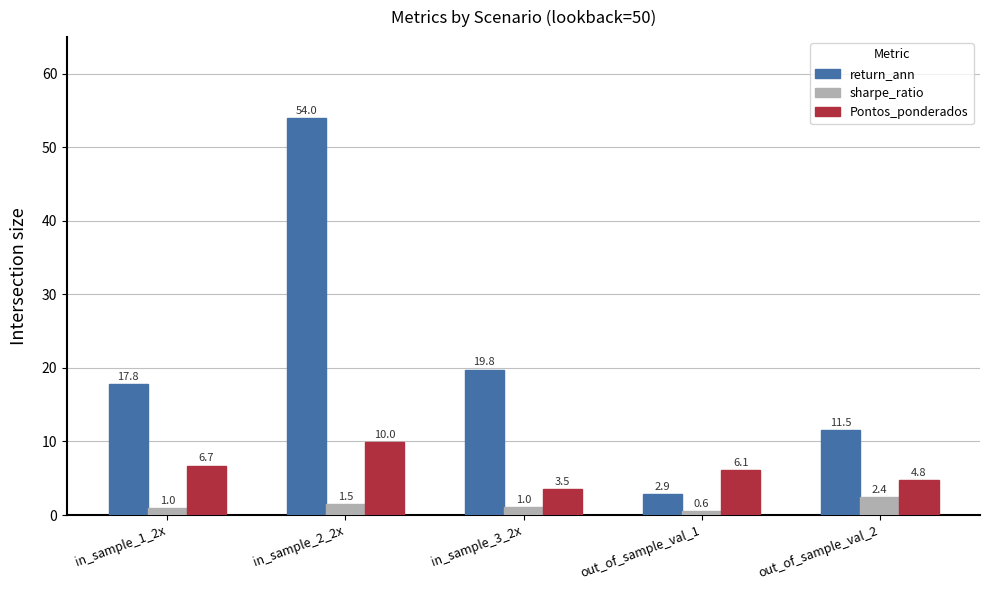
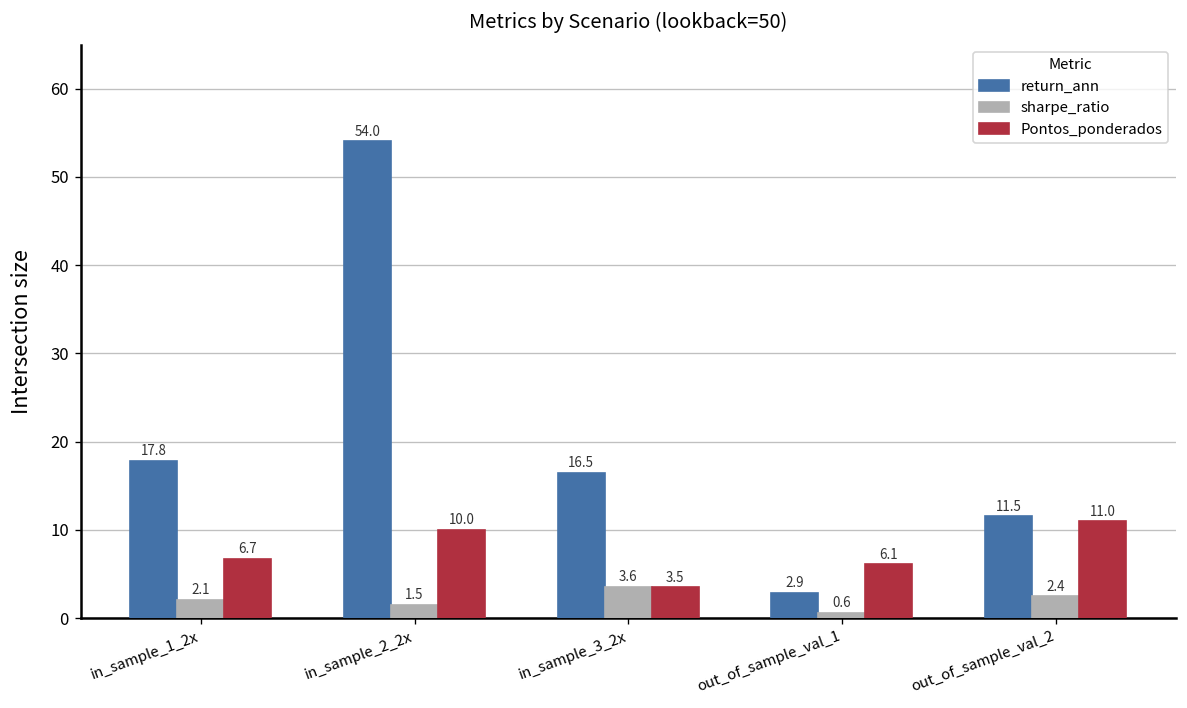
  {
    "return_ann": {
      "in_sample_1_2x": 17.8,
      "in_sample_2_2x": 54.0,
-     "in_sample_3_2x": 19.8,
+     "in_sample_3_2x": 16.5,
      "out_of_sample_val_1": 2.9,
      "out_of_sample_val_2": 11.5
    },
    "sharpe_ratio": {
-     "in_sample_1_2x": 1.0,
+     "in_sample_1_2x": 2.1,
      "in_sample_2_2x": 1.5,
-     "in_sample_3_2x": 1.0,
+     "in_sample_3_2x": 3.6,
      "out_of_sample_val_1": 0.6,
      "out_of_sample_val_2": 2.4
    },
    "Pontos_ponderados": {
      "in_sample_1_2x": 6.7,
      "in_sample_2_2x": 10.0,
      "in_sample_3_2x": 3.5,
      "out_of_sample_val_1": 6.1,
-     "out_of_sample_val_2": 4.8
+     "out_of_sample_val_2": 11.0
    }
  }
